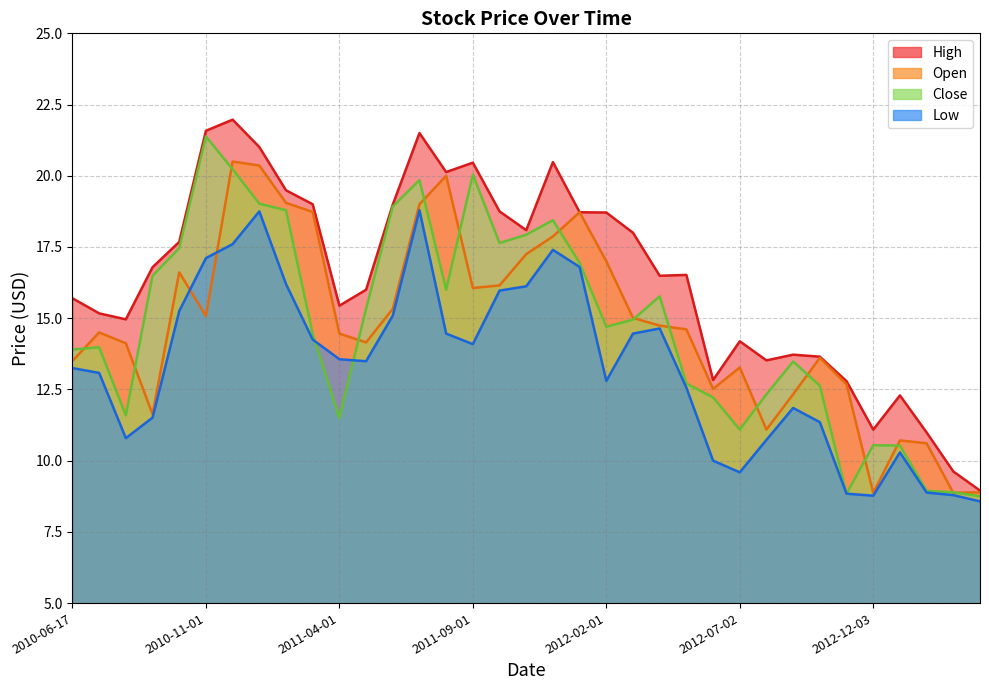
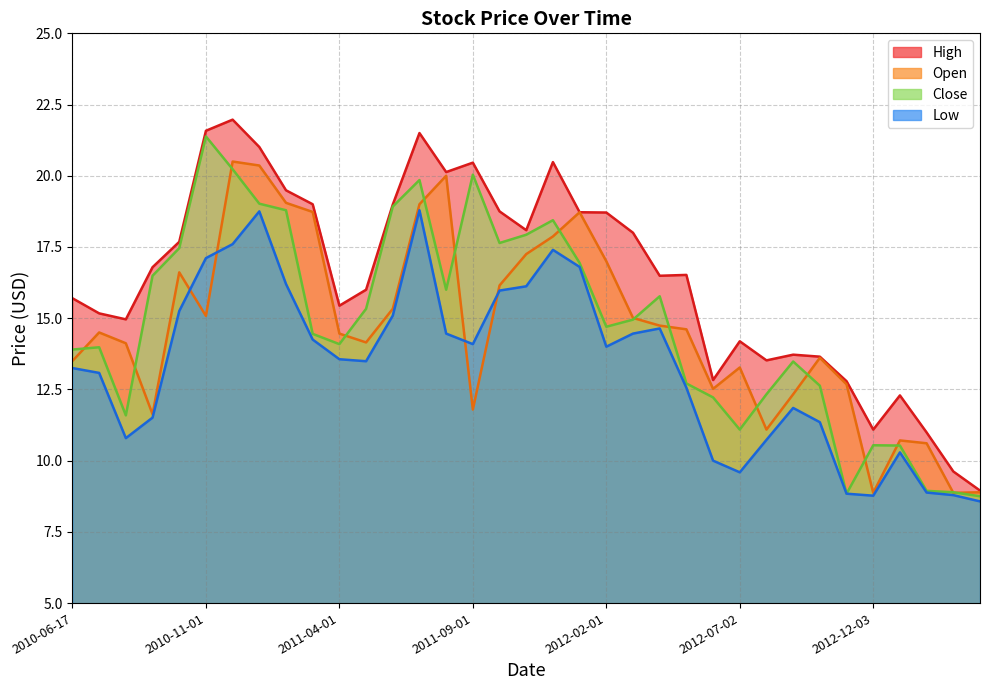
  {
    "High": {
      "2010-06-17": 15.7,
      "2010-11-01": 21.6,
      "2011-04-01": 15.4,
      "2011-09-01": 20.5,
      "2012-02-01": 18.7,
      "2012-07-02": 14.2,
      "2012-12-03": 11.1
    },
    "Open": {
      "2010-06-17": 13.5,
      "2010-11-01": 15.1,
      "2011-04-01": 14.5,
-     "2011-09-01": 16.1,
+     "2011-09-01": 11.8,
      "2012-02-01": 17.0,
      "2012-07-02": 13.3,
      "2012-12-03": 8.9
    },
    "Close": {
      "2010-06-17": 13.9,
      "2010-11-01": 21.4,
-     "2011-04-01": 11.5,
+     "2011-04-01": 14.1,
      "2011-09-01": 20.0,
      "2012-02-01": 14.7,
      "2012-07-02": 11.1,
      "2012-12-03": 10.5
    },
    "Low": {
      "2010-06-17": 13.3,
      "2010-11-01": 17.1,
      "2011-04-01": 13.6,
      "2011-09-01": 14.1,
-     "2012-02-01": 12.8,
+     "2012-02-01": 14.0,
      "2012-07-02": 9.6,
      "2012-12-03": 8.8
    }
  }
